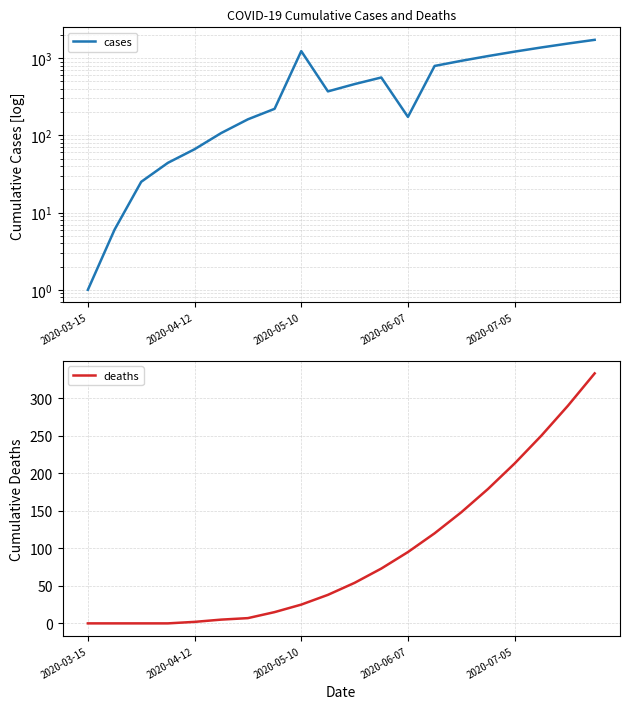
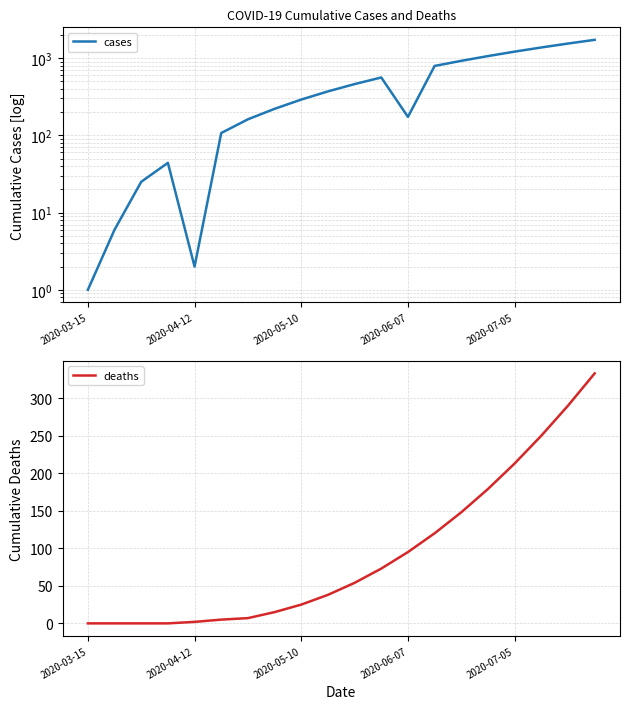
  {
    "COVID-19 Cumulative Cases and Deaths": {
      "2020-03-15": 1,
-     "2020-04-12": 70,
-     "2020-05-10": 1200,
+     "2020-04-12": 2,
+     "2020-05-10": 290,
      "2020-06-07": 170,
      "2020-07-05": 1200
    }
  }
